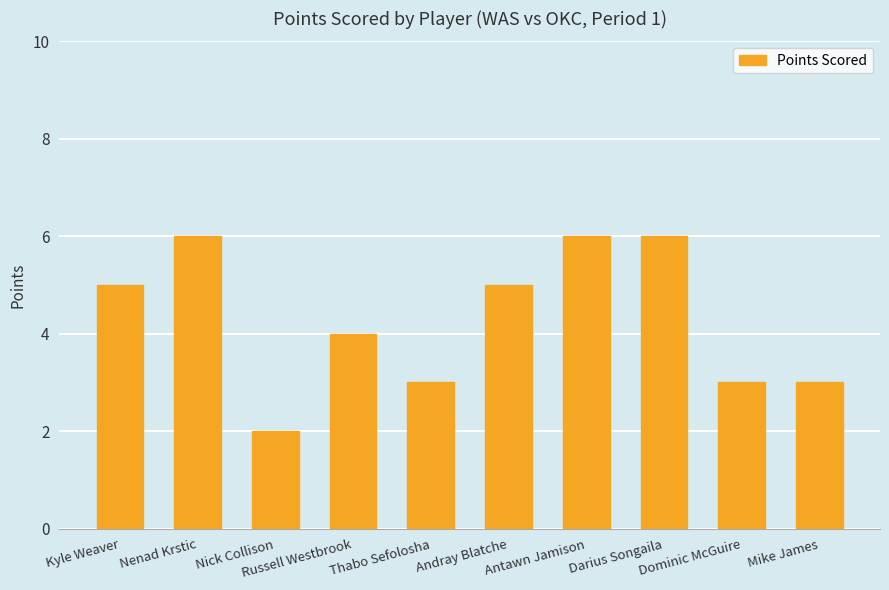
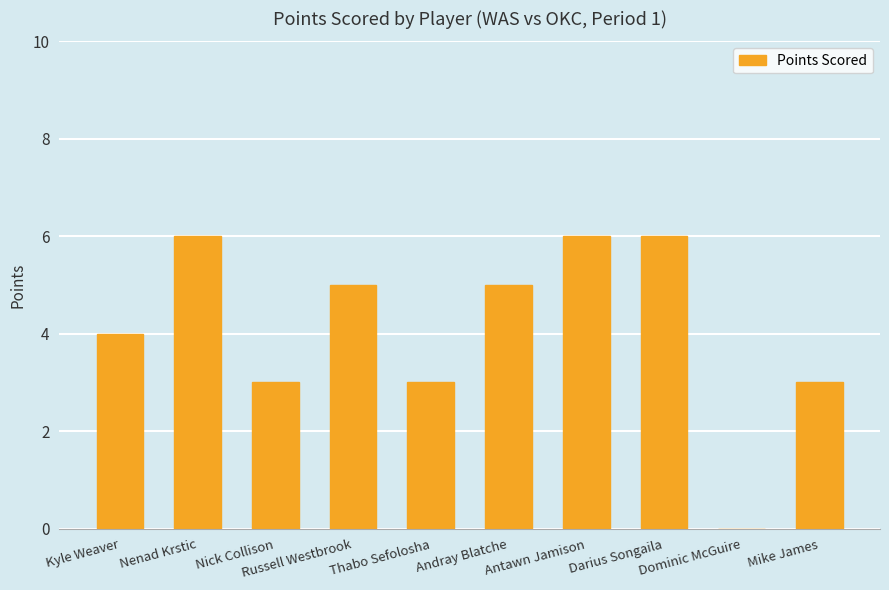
  {
-   "Kyle Weaver": 5,
+   "Kyle Weaver": 4,
    "Nenad Krstic": 6,
-   "Nick Collison": 2,
-   "Russell Westbrook": 4,
+   "Nick Collison": 3,
+   "Russell Westbrook": 5,
    "Thabo Sefolosha": 3,
    "Andray Blatche": 5,
    "Antawn Jamison": 6,
    "Darius Songaila": 6,
-   "Dominic McGuire": 3,
+   "Dominic McGuire": 0,
    "Mike James": 3
  }
